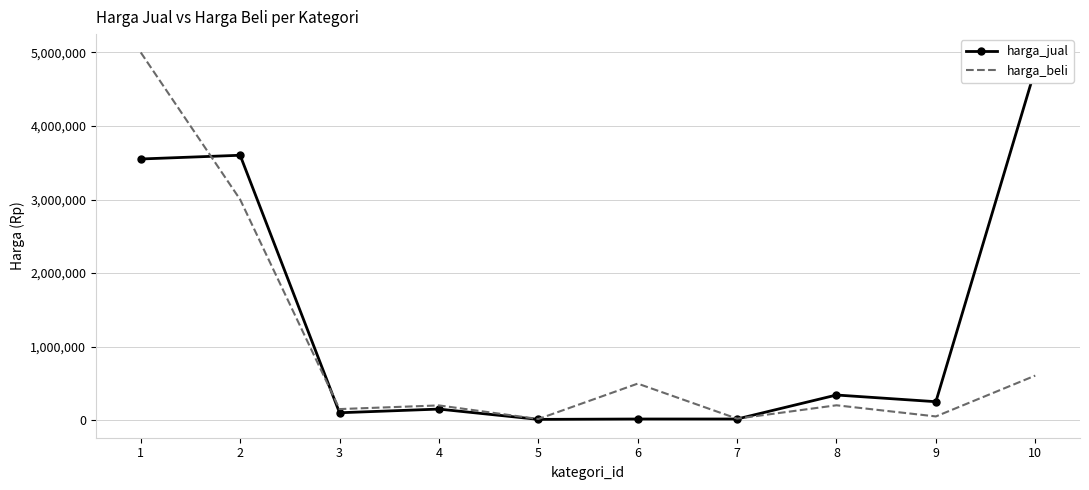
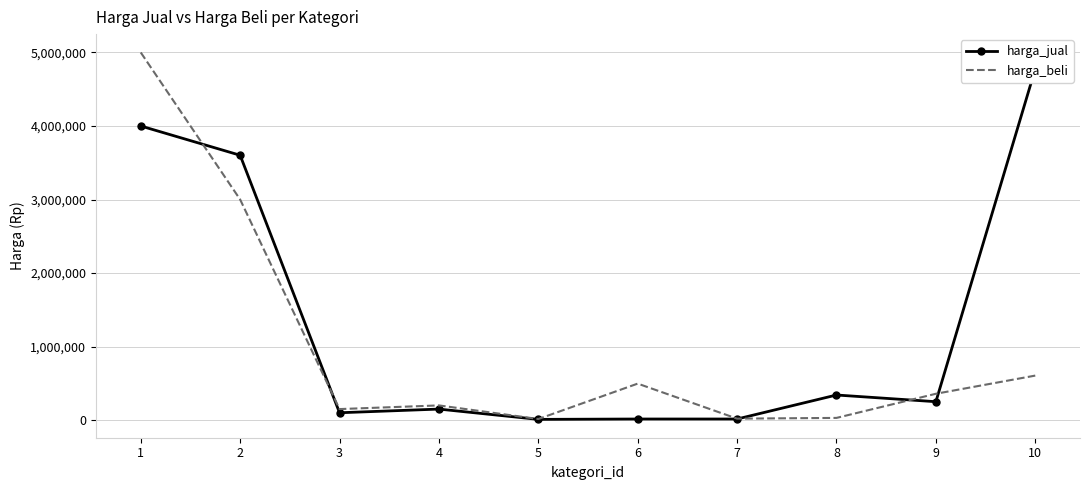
  {
    "harga_jual": {
-     "1": "3,600,000",
+     "1": "4,000,000",
      "2": "3,600,000",
      "3": "100,000",
      "4": "200,000",
      "6": "0",
      "8": "300,000",
      "9": "300,000"
    },
    "harga_beli": {
      "1": "5,000,000",
      "2": "3,000,000",
      "3": "200,000",
      "4": "200,000",
      "6": "500,000",
-     "8": "200,000",
-     "9": "100,000",
+     "8": "0",
+     "9": "400,000",
      "10": "600,000"
    }
  }
